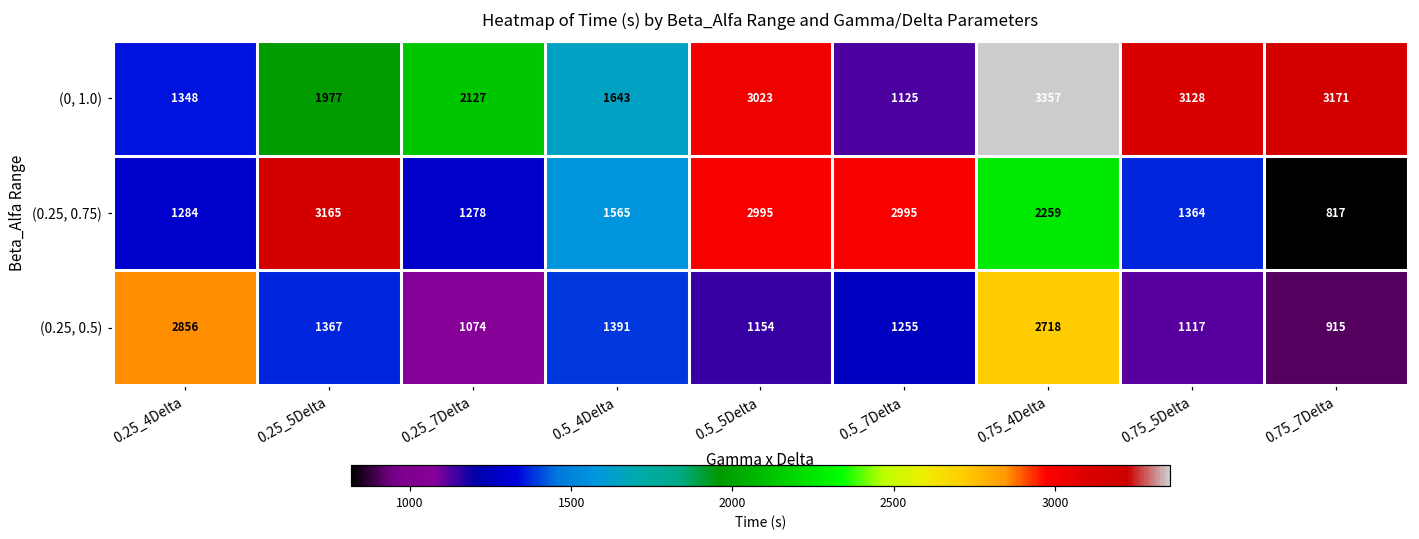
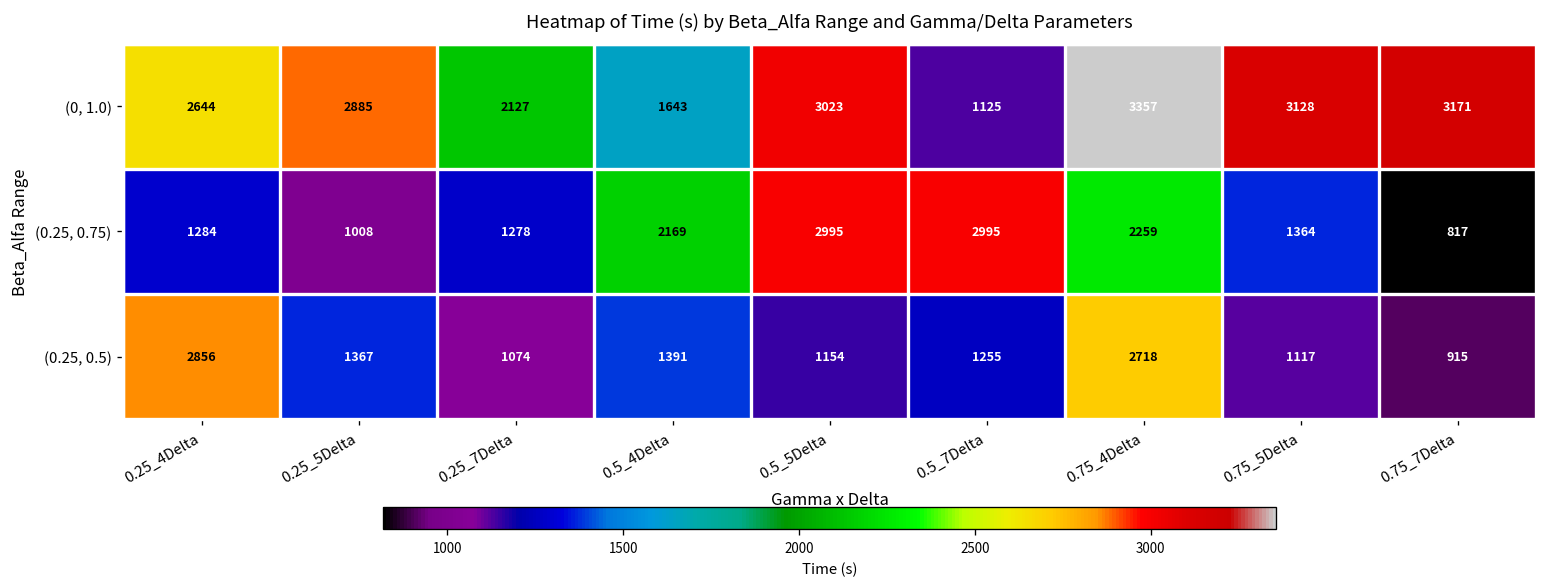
  {
    "(0, 1.0)": {
-     "0.25_4Delta": 1348,
-     "0.25_5Delta": 1977,
+     "0.25_4Delta": 2644,
+     "0.25_5Delta": 2885,
      "0.25_7Delta": 2127,
      "0.5_4Delta": 1643,
      "0.5_5Delta": 3023,
      "0.5_7Delta": 1125,
      "0.75_4Delta": 3357,
      "0.75_5Delta": 3128,
      "0.75_7Delta": 3171
    },
    "(0.25, 0.75)": {
      "0.25_4Delta": 1284,
-     "0.25_5Delta": 3165,
+     "0.25_5Delta": 1008,
      "0.25_7Delta": 1278,
-     "0.5_4Delta": 1565,
+     "0.5_4Delta": 2169,
      "0.5_5Delta": 2995,
      "0.5_7Delta": 2995,
      "0.75_4Delta": 2259,
      "0.75_5Delta": 1364,
      "0.75_7Delta": 817
    },
    "(0.25, 0.5)": {
      "0.25_4Delta": 2856,
      "0.25_5Delta": 1367,
      "0.25_7Delta": 1074,
      "0.5_4Delta": 1391,
      "0.5_5Delta": 1154,
      "0.5_7Delta": 1255,
      "0.75_4Delta": 2718,
      "0.75_5Delta": 1117,
      "0.75_7Delta": 915
    }
  }
